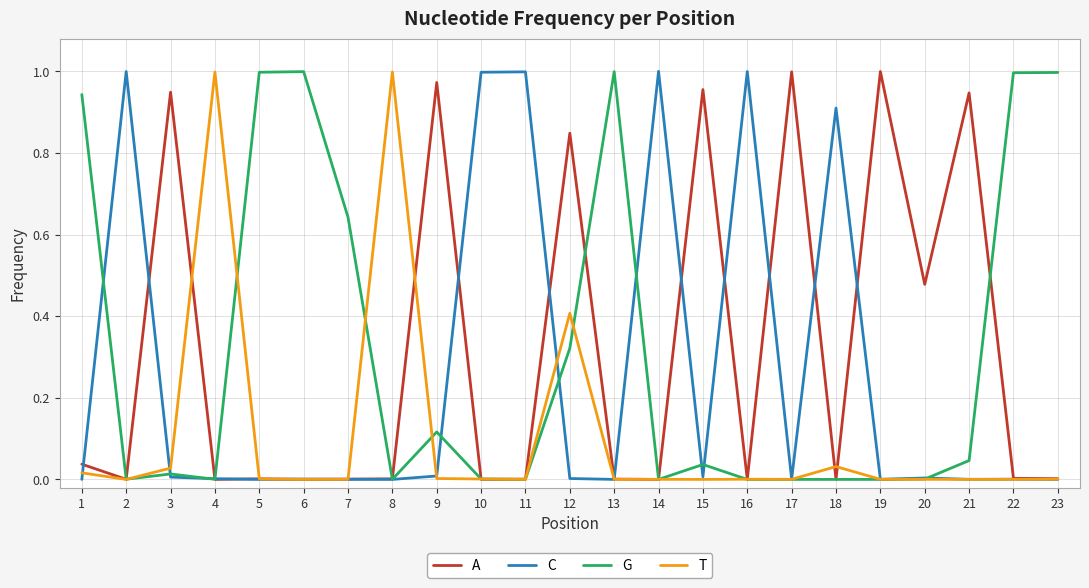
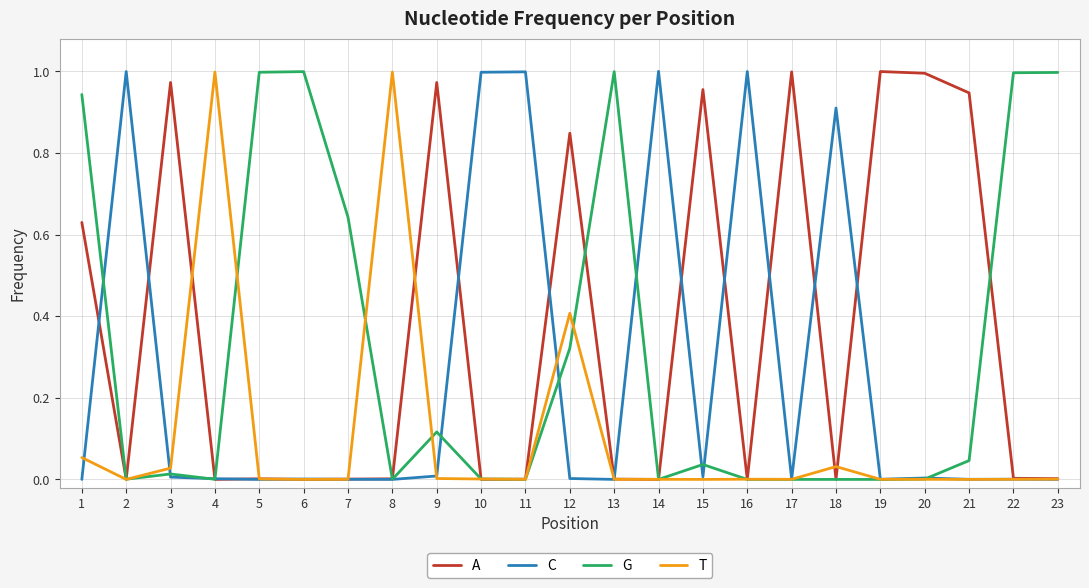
  {
    "A": {
-     "1": 0.04,
-     "3": 0.95,
+     "1": 0.63,
+     "3": 0.97,
      "9": 0.97,
      "12": 0.85,
      "15": 0.96,
      "17": 1.00,
      "19": 1.00,
-     "20": 0.48,
+     "20": 1.00,
      "21": 0.95
    },
    "C": {
      "1": 0.00,
      "2": 1.00,
      "3": 0.01,
      "10": 1.00,
      "11": 1.00,
      "12": 0.00,
      "14": 1.00,
      "15": 0.01,
      "16": 1.00,
      "18": 0.91
    },
    "G": {
      "1": 0.94,
      "3": 0.01,
      "5": 1.00,
      "6": 1.00,
      "7": 0.64,
      "9": 0.12,
      "12": 0.32,
      "13": 1.00,
      "15": 0.04,
      "21": 0.05,
      "22": 1.00,
      "23": 1.00
    },
    "T": {
-     "1": 0.02,
+     "1": 0.05,
      "3": 0.03,
      "4": 1.00,
      "8": 1.00,
      "12": 0.41,
      "15": 0.00,
      "18": 0.03
    }
  }
